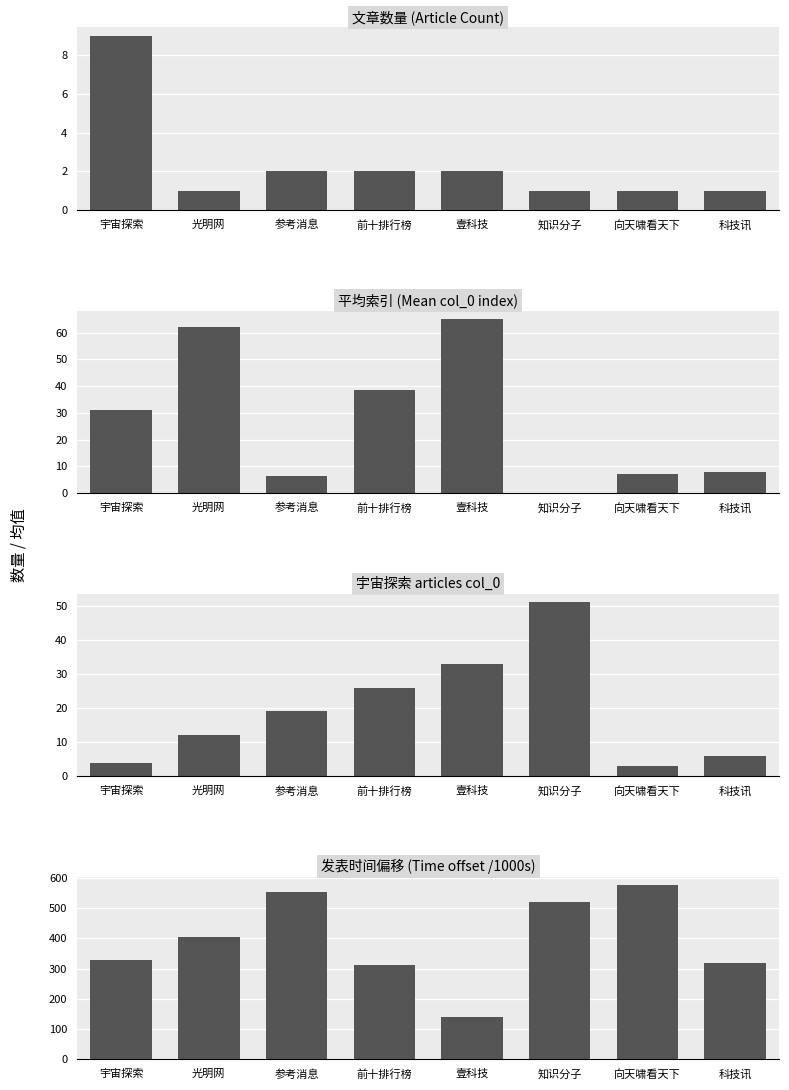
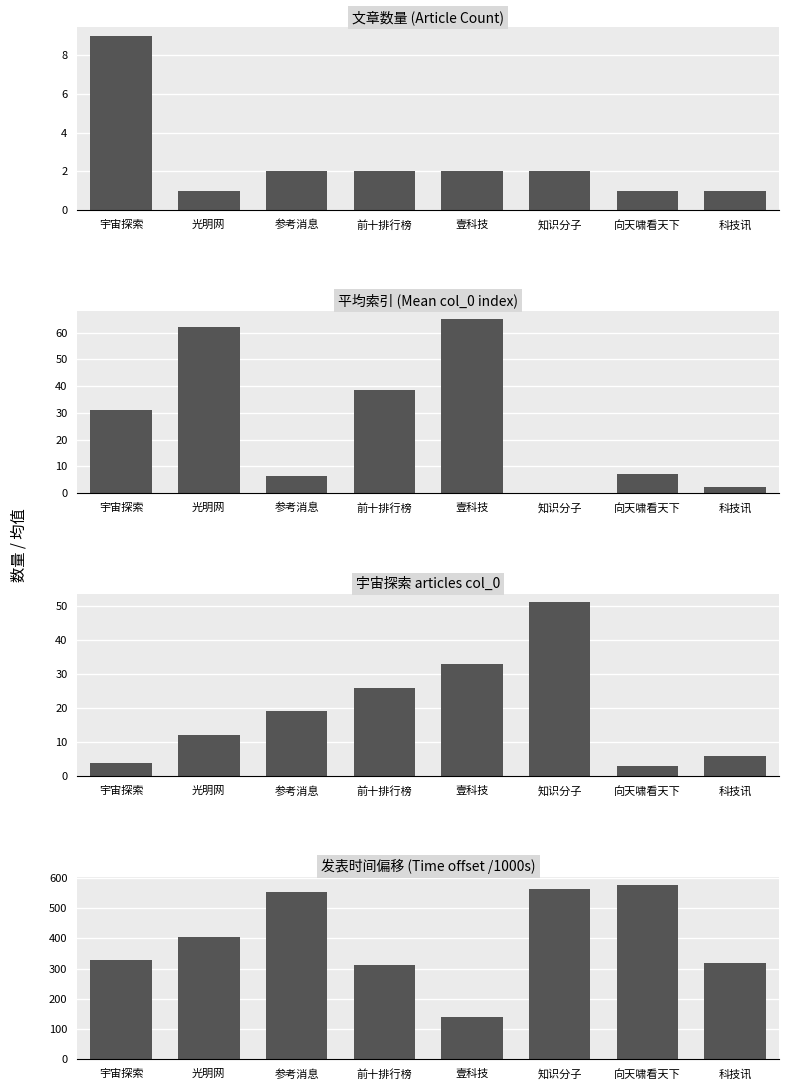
  {
    "文章数量 (Article Count)": {
      "宇宙探索": 9,
      "光明网": 1,
      "参考消息": 2,
      "前十排行榜": 2,
      "壹科技": 2,
-     "知识分子": 1,
+     "知识分子": 2,
      "向天啸看天下": 1,
      "科技讯": 1
    },
    "平均索引 (Mean col_0 index)": {
      "宇宙探索": 31,
      "光明网": 62,
      "参考消息": 6,
      "前十排行榜": 39,
      "壹科技": 65,
      "知识分子": 0,
      "向天啸看天下": 7,
-     "科技讯": 8
+     "科技讯": 2
    },
    "宇宙探索 articles col_0": {
      "宇宙探索": 4,
      "光明网": 12,
      "参考消息": 19,
      "前十排行榜": 26,
      "壹科技": 33,
      "知识分子": 51,
      "向天啸看天下": 3,
      "科技讯": 6
    },
    "发表时间偏移 (Time offset /1000s)": {
      "宇宙探索": 330,
      "光明网": 410,
      "参考消息": 550,
      "前十排行榜": 310,
      "壹科技": 140,
-     "知识分子": 520,
+     "知识分子": 560,
      "向天啸看天下": 570,
      "科技讯": 320
    }
  }
